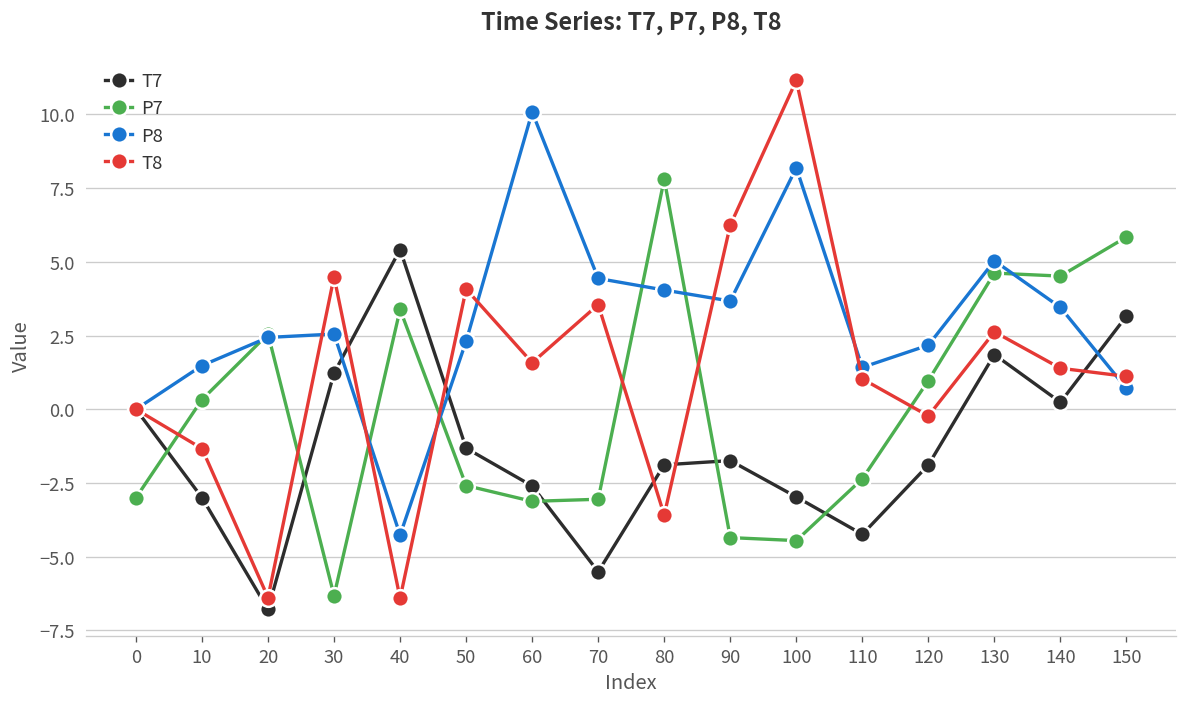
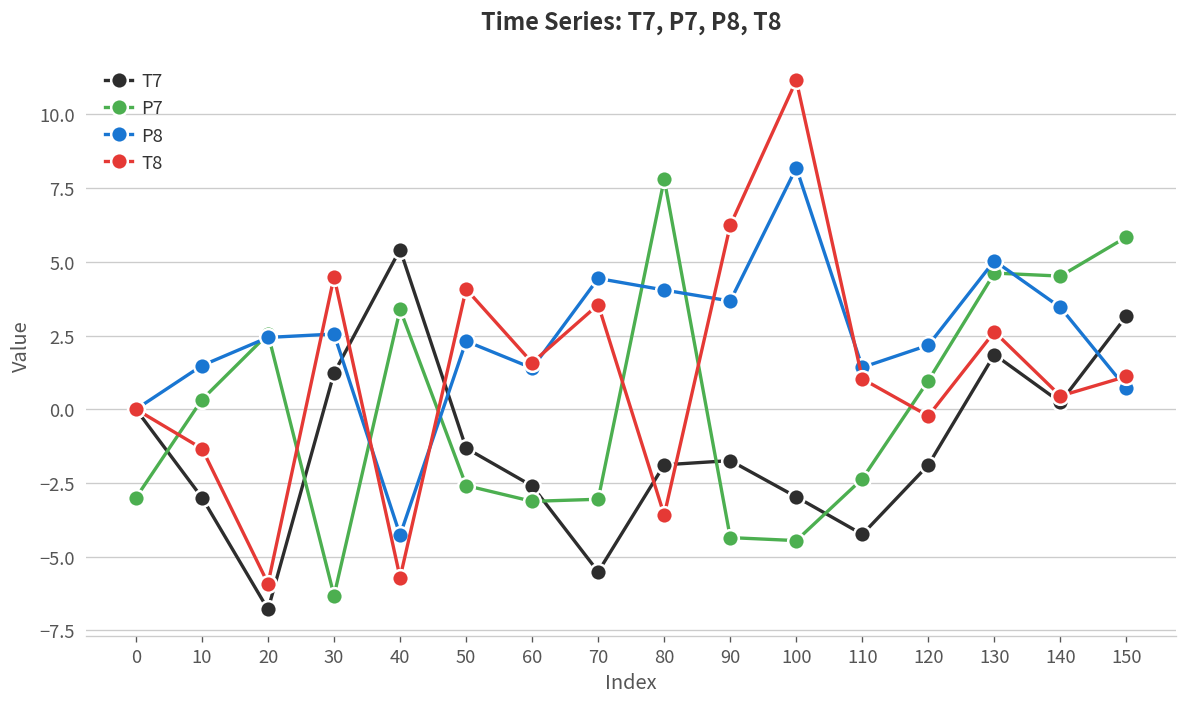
  {
    "T7": {
      "10": -3.0,
      "20": -6.8,
      "30": 1.2,
      "40": 5.4,
      "50": -1.3,
      "60": -2.6,
      "70": -5.5,
      "80": -1.9,
      "90": -1.7,
      "100": -3.0,
      "110": -4.2,
      "120": -1.9,
      "130": 1.9,
      "140": 0.2,
      "150": 3.2
    },
    "P7": {
      "0": -3.0,
      "10": 0.3,
      "20": 2.6,
      "30": -6.3,
      "40": 3.4,
      "50": -2.6,
      "60": -3.1,
      "70": -3.1,
      "80": 7.8,
      "90": -4.4,
      "100": -4.5,
      "110": -2.4,
      "120": 1.0,
      "130": 4.6,
      "140": 4.5,
      "150": 5.8
    },
    "P8": {
      "10": 1.5,
      "20": 2.4,
      "30": 2.6,
      "40": -4.3,
      "50": 2.3,
-     "60": 10.1,
+     "60": 1.4,
      "70": 4.4,
      "80": 4.0,
      "90": 3.7,
      "100": 8.2,
      "110": 1.4,
      "120": 2.2,
      "130": 5.0,
      "140": 3.5,
      "150": 0.7
    },
    "T8": {
      "10": -1.3,
-     "20": -6.4,
+     "20": -5.9,
      "30": 4.5,
-     "40": -6.4,
+     "40": -5.7,
      "50": 4.1,
      "60": 1.6,
      "70": 3.5,
      "80": -3.6,
      "90": 6.2,
      "100": 11.2,
      "110": 1.0,
      "120": -0.2,
      "130": 2.6,
-     "140": 1.4,
+     "140": 0.5,
      "150": 1.1
    }
  }
